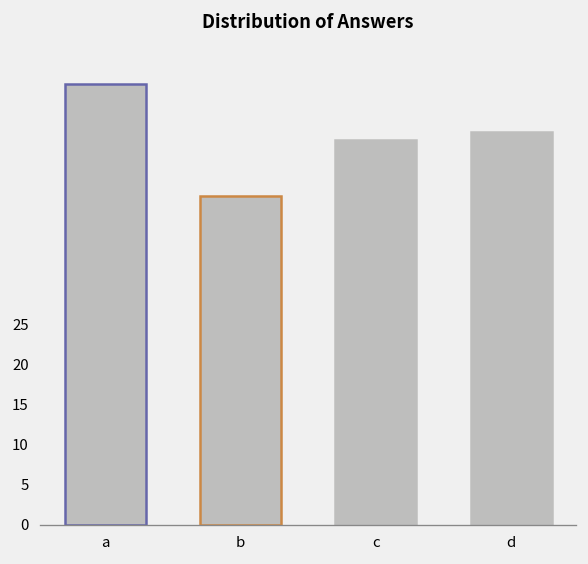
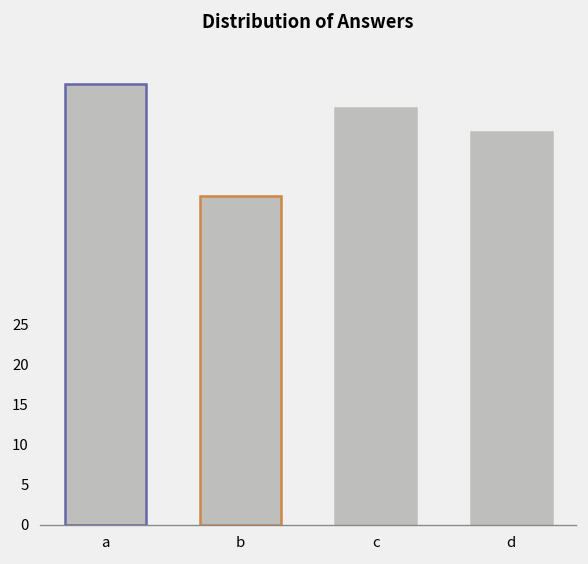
  {
    "a": 55,
    "b": 41,
-   "c": 48,
+   "c": 52,
    "d": 49
  }
